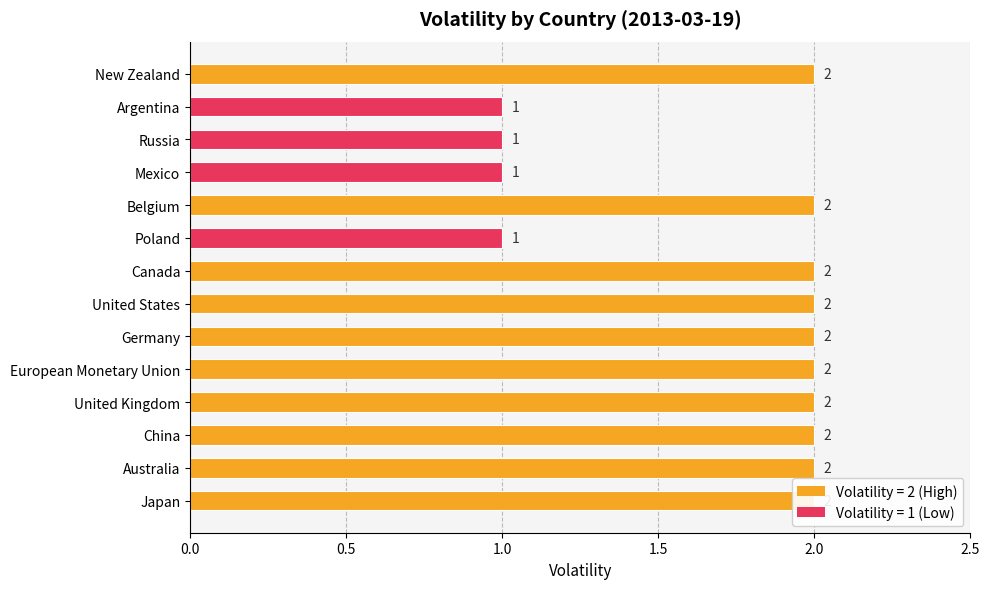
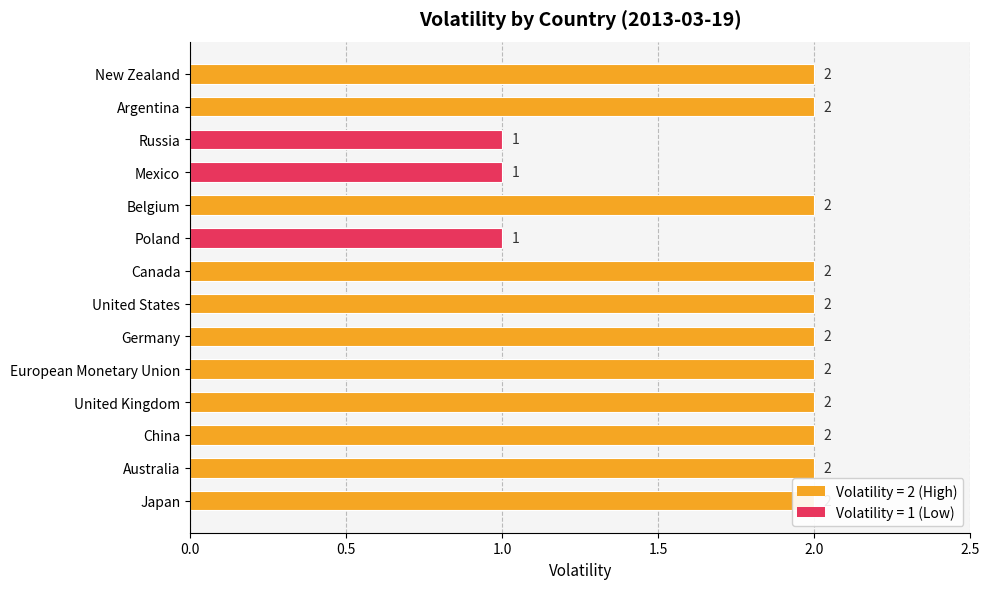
  {
    "New Zealand": 2,
-   "Argentina": 1,
+   "Argentina": 2,
    "Russia": 1,
    "Mexico": 1,
    "Belgium": 2,
    "Poland": 1,
    "Canada": 2,
    "United States": 2,
    "Germany": 2,
    "European Monetary Union": 2,
    "United Kingdom": 2,
    "China": 2,
    "Australia": 2
  }
